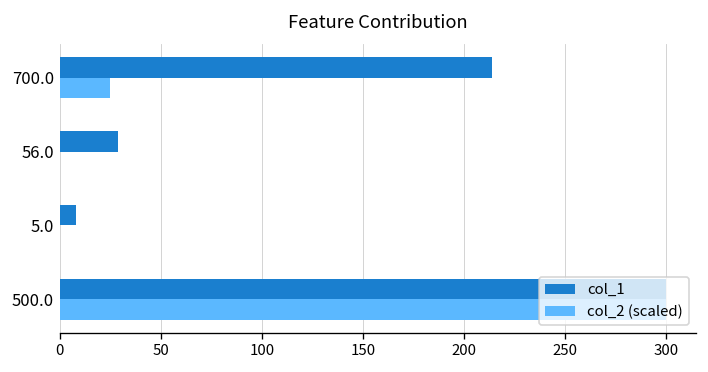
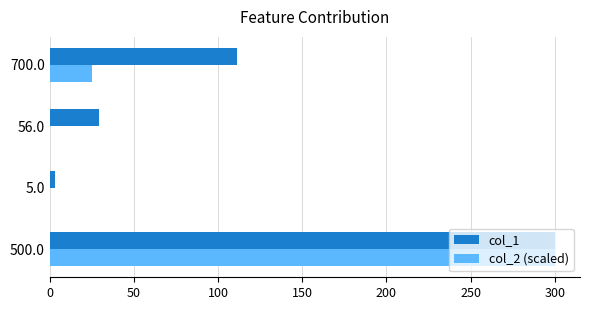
  {
    "col_1": {
-     "700.0": 214,
+     "700.0": 111,
      "56.0": 29,
-     "5.0": 8
+     "5.0": 3
    },
    "col_2 (scaled)": {
      "700.0": 25
    }
  }
